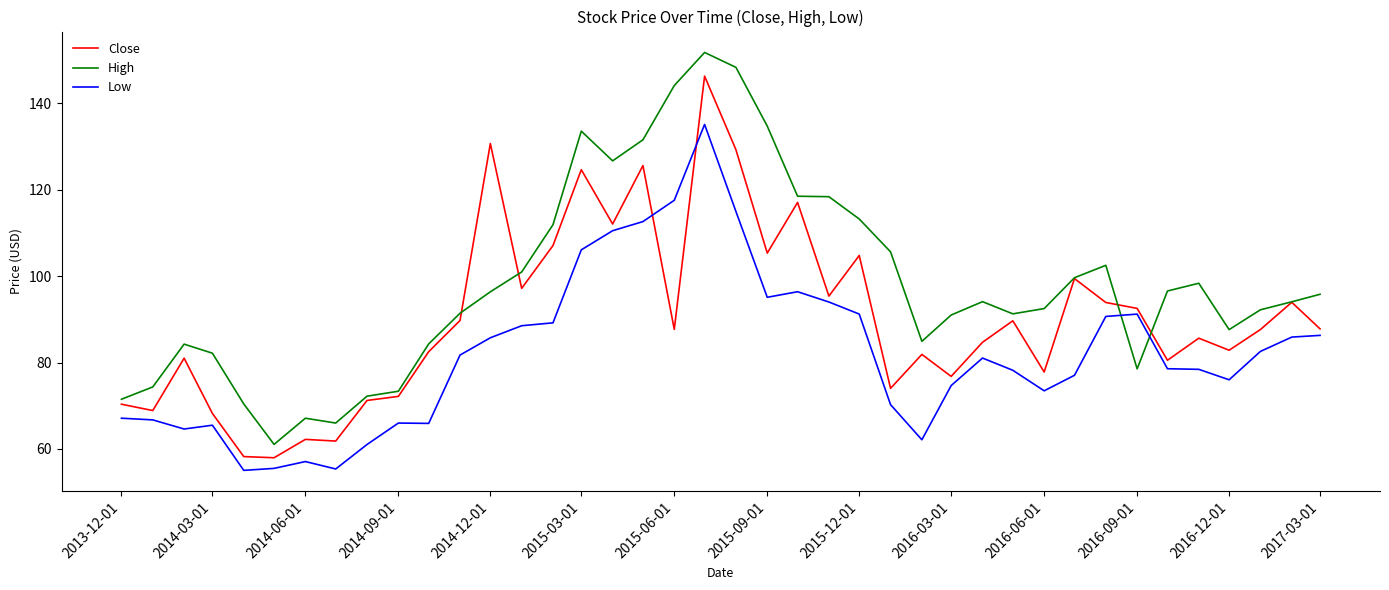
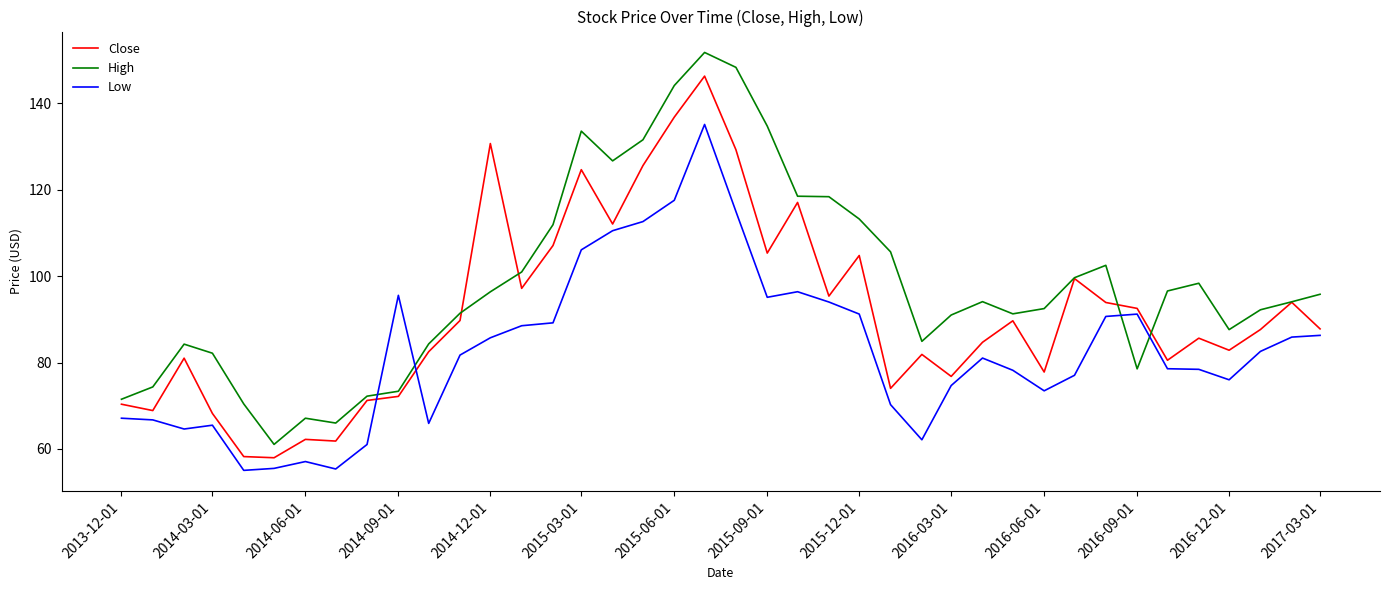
  {
    "Close": {
      "2013-12-01": 70,
      "2014-03-01": 68,
      "2014-06-01": 62,
      "2014-09-01": 72,
      "2014-12-01": 131,
      "2015-03-01": 125,
-     "2015-06-01": 88,
+     "2015-06-01": 137,
      "2015-09-01": 105,
      "2015-12-01": 105,
      "2016-03-01": 77,
      "2016-06-01": 78,
      "2016-09-01": 93,
      "2016-12-01": 83,
      "2017-03-01": 88
    },
    "High": {
      "2013-12-01": 72,
      "2014-03-01": 82,
      "2014-06-01": 67,
      "2014-09-01": 73,
      "2014-12-01": 96,
      "2015-03-01": 134,
      "2015-06-01": 144,
      "2015-09-01": 135,
      "2015-12-01": 113,
      "2016-03-01": 91,
      "2016-06-01": 92,
      "2016-09-01": 79,
      "2016-12-01": 88,
      "2017-03-01": 96
    },
    "Low": {
      "2013-12-01": 67,
      "2014-03-01": 65,
      "2014-06-01": 57,
-     "2014-09-01": 66,
+     "2014-09-01": 96,
      "2014-12-01": 86,
      "2015-03-01": 106,
      "2015-06-01": 118,
      "2015-09-01": 95,
      "2015-12-01": 91,
      "2016-03-01": 75,
      "2016-06-01": 73,
      "2016-09-01": 91,
      "2016-12-01": 76,
      "2017-03-01": 86
    }
  }
